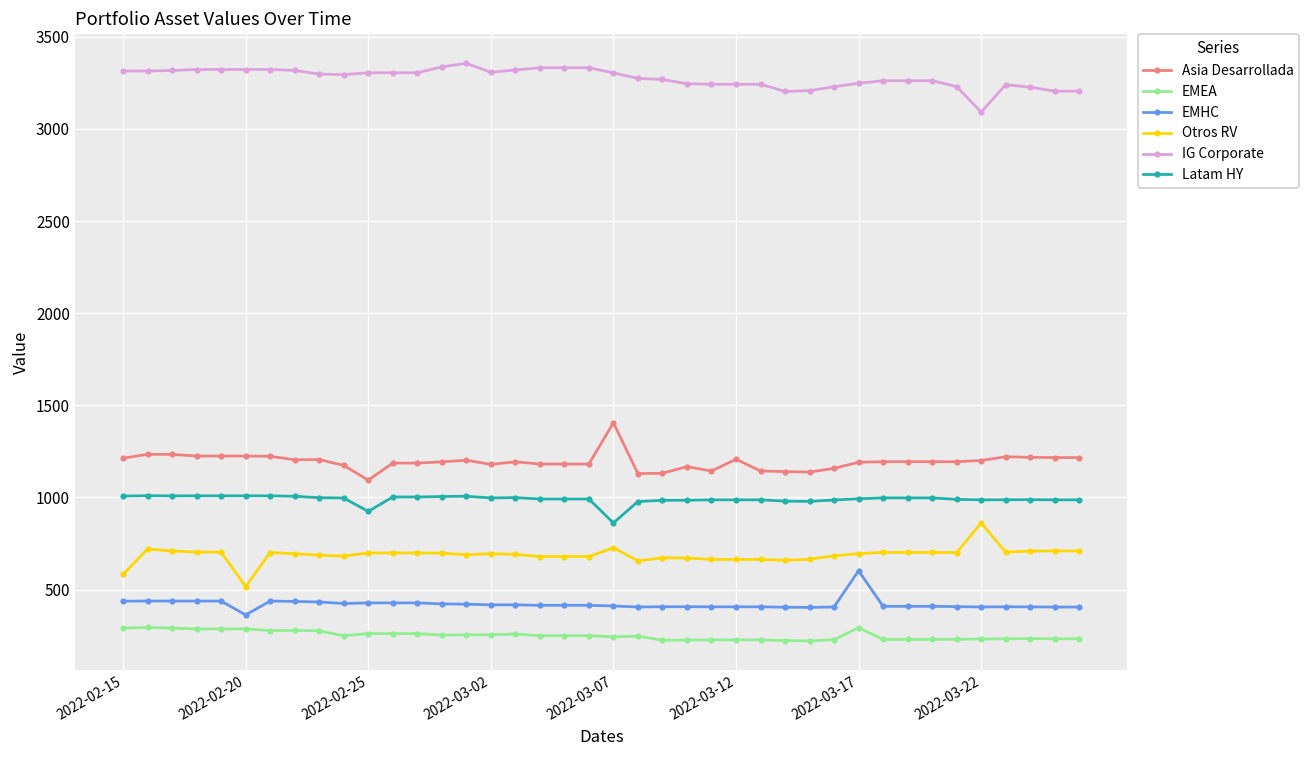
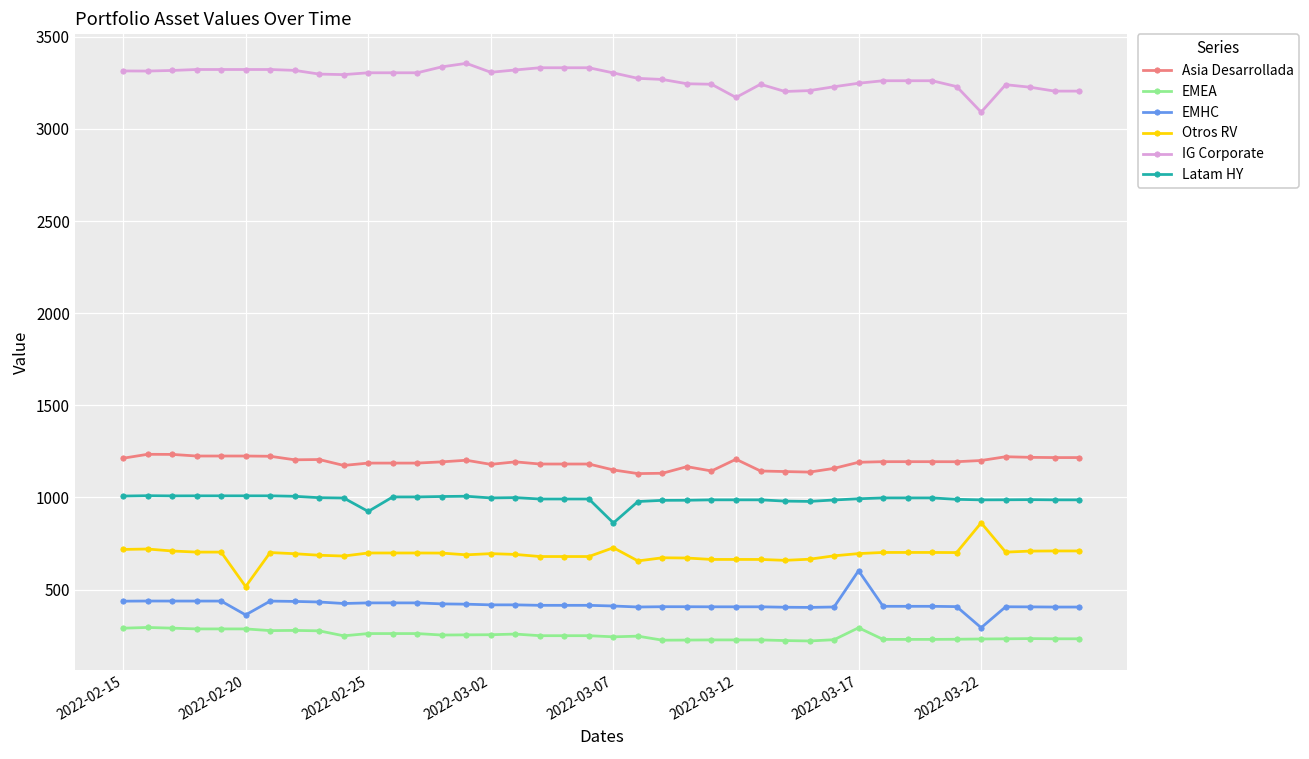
  {
    "Asia Desarrollada": {
      "2022-02-15": 1210,
      "2022-02-20": 1220,
-     "2022-02-25": 1090,
+     "2022-02-25": 1190,
      "2022-03-02": 1180,
-     "2022-03-07": 1410,
+     "2022-03-07": 1150,
      "2022-03-12": 1210,
      "2022-03-17": 1190,
      "2022-03-22": 1200
    },
    "EMEA": {
      "2022-02-15": 290,
      "2022-02-20": 290,
      "2022-02-25": 260,
      "2022-03-02": 250,
      "2022-03-07": 240,
      "2022-03-12": 230,
      "2022-03-17": 290,
      "2022-03-22": 230
    },
    "EMHC": {
      "2022-02-15": 440,
      "2022-02-20": 360,
      "2022-02-25": 430,
      "2022-03-02": 420,
      "2022-03-07": 410,
      "2022-03-12": 410,
      "2022-03-17": 600,
-     "2022-03-22": 410
+     "2022-03-22": 290
    },
    "Otros RV": {
-     "2022-02-15": 580,
+     "2022-02-15": 720,
      "2022-02-20": 520,
      "2022-02-25": 700,
      "2022-03-02": 690,
      "2022-03-07": 730,
      "2022-03-12": 660,
      "2022-03-17": 700,
      "2022-03-22": 860
    },
    "IG Corporate": {
      "2022-02-15": 3310,
      "2022-02-20": 3320,
      "2022-02-25": 3300,
      "2022-03-02": 3310,
      "2022-03-07": 3300,
-     "2022-03-12": 3240,
+     "2022-03-12": 3170,
      "2022-03-17": 3250,
      "2022-03-22": 3090
    },
    "Latam HY": {
      "2022-02-15": 1010,
      "2022-02-20": 1010,
      "2022-02-25": 920,
      "2022-03-02": 1000,
      "2022-03-07": 860,
      "2022-03-12": 990,
      "2022-03-17": 990,
      "2022-03-22": 990
    }
  }
